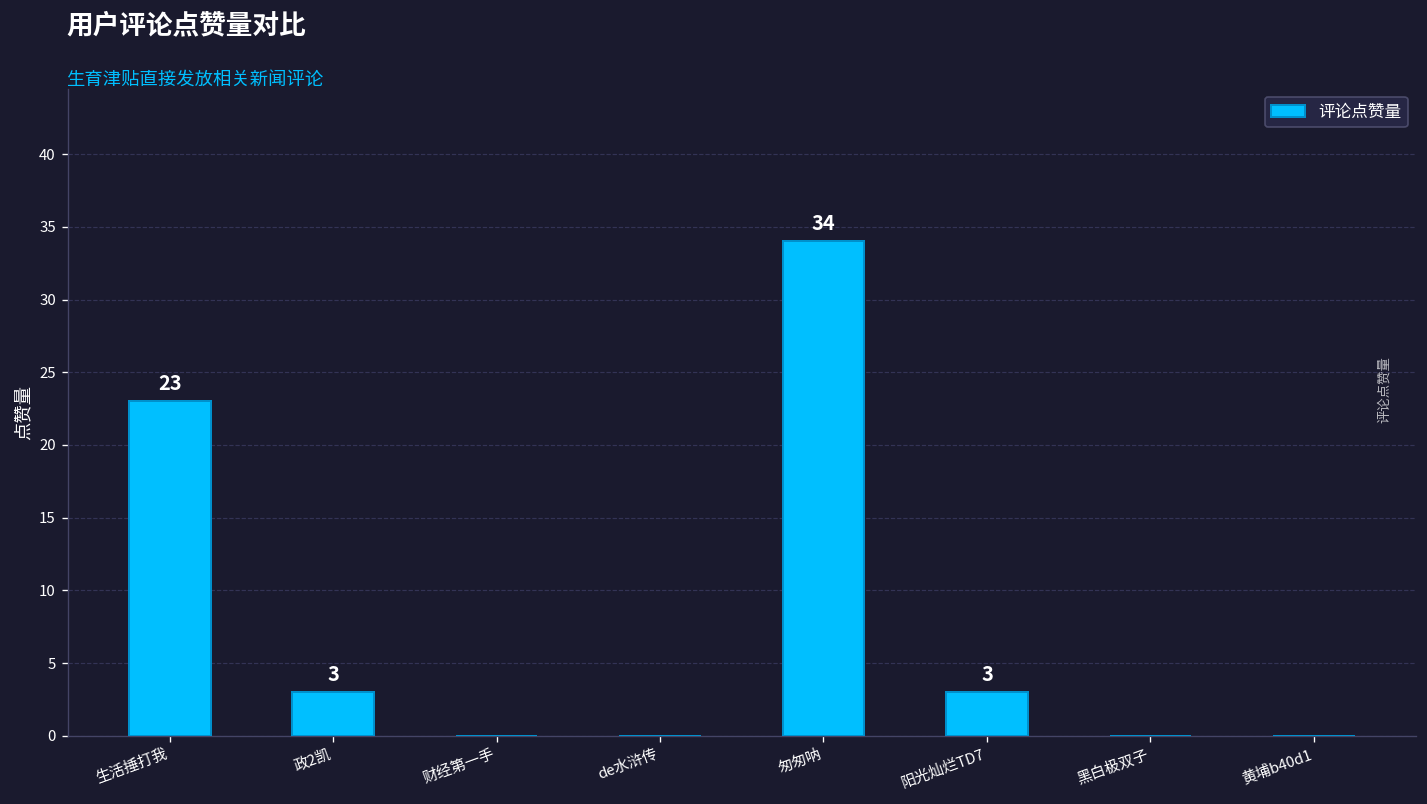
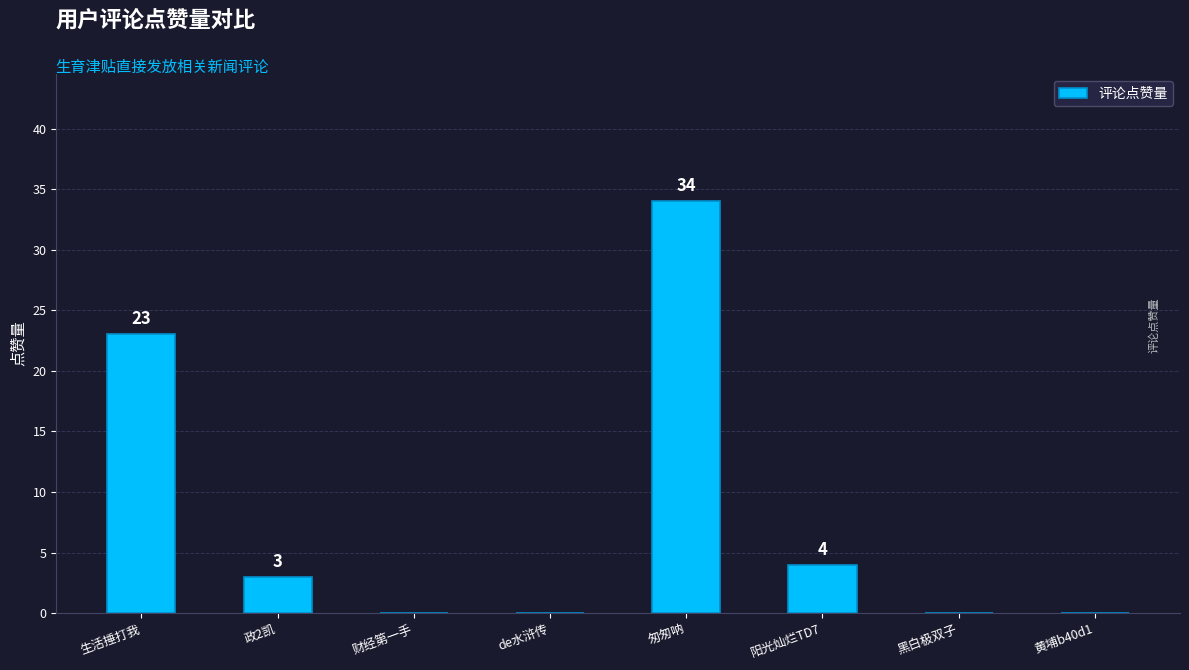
  {
    "生活捶打我": 23,
    "政2凯": 3,
    "匆匆呐": 34,
-   "阳光灿烂TD7": 3
+   "阳光灿烂TD7": 4
  }
